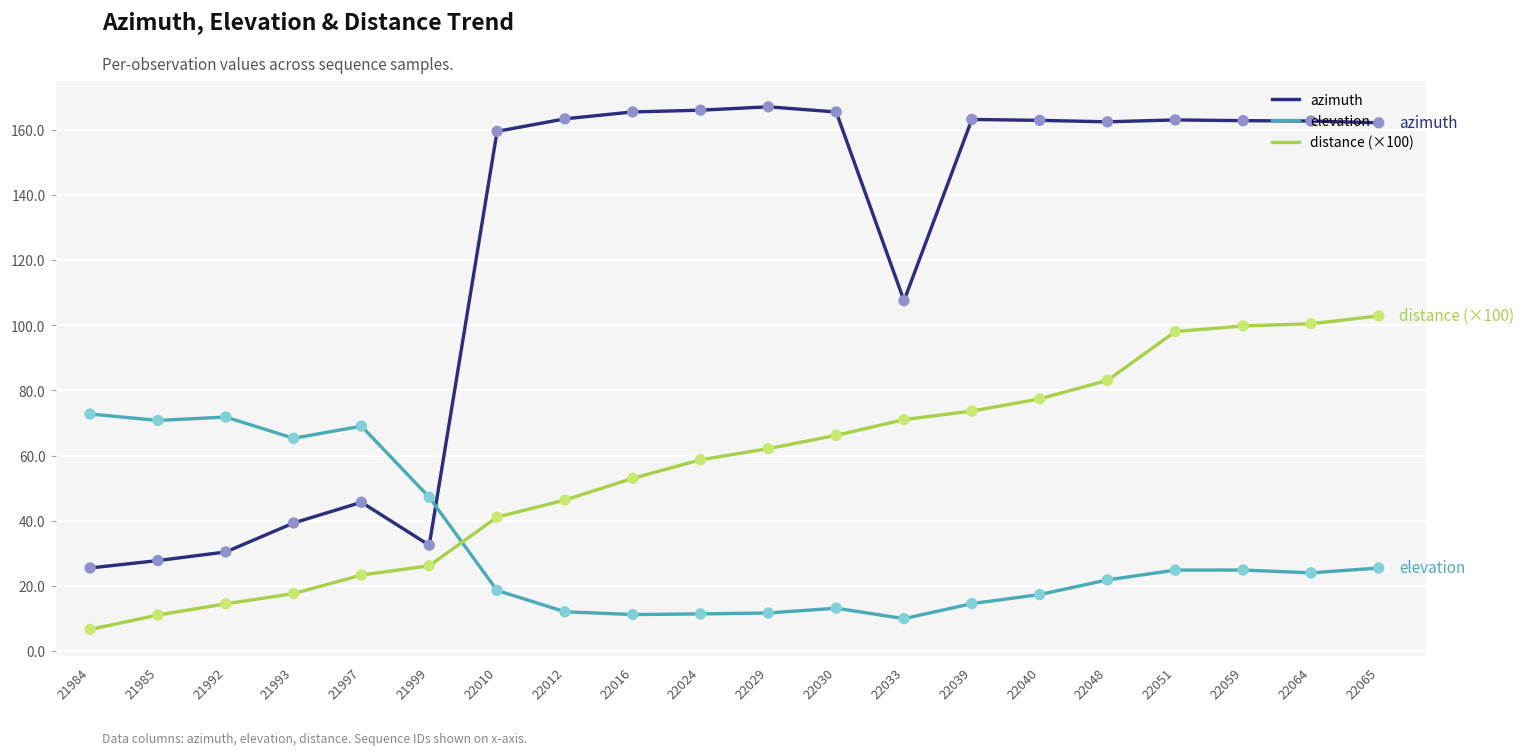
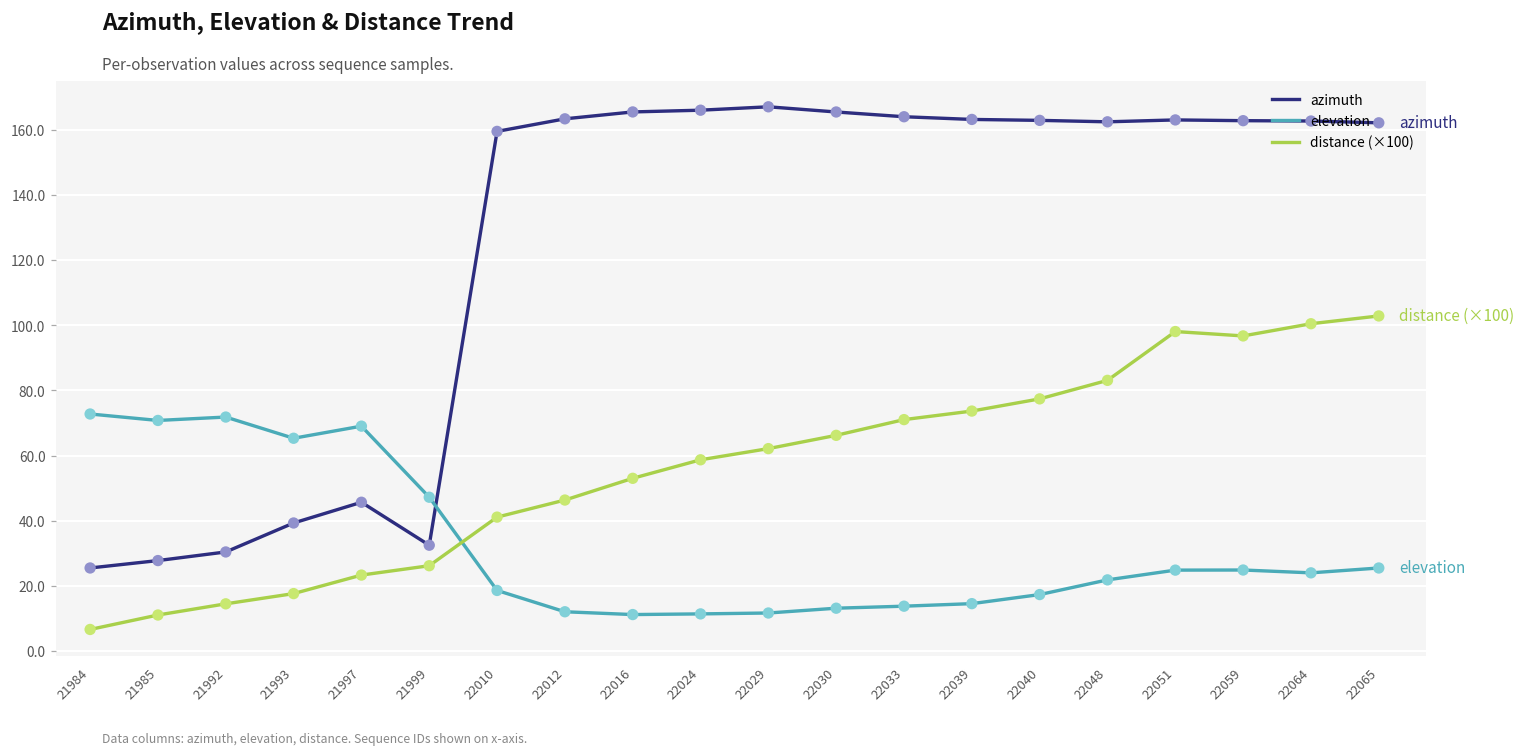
  {
    "azimuth": {
      "21984": 25,
      "21985": 28,
      "21992": 30,
      "21993": 39,
      "21997": 46,
      "21999": 32,
      "22010": 160,
      "22012": 163,
      "22016": 166,
      "22024": 166,
      "22029": 167,
      "22030": 166,
-     "22033": 108,
+     "22033": 164,
      "22039": 163,
      "22040": 163,
      "22048": 162,
      "22051": 163,
      "22059": 163,
      "22064": 163,
      "22065": 162
    },
    "elevation": {
      "21984": 73,
      "21985": 71,
      "21992": 72,
      "21993": 65,
      "21997": 69,
      "21999": 47,
      "22010": 19,
      "22012": 12,
      "22016": 11,
      "22024": 11,
      "22029": 12,
      "22030": 13,
-     "22033": 10,
+     "22033": 14,
      "22039": 15,
      "22040": 17,
      "22048": 22,
      "22051": 25,
      "22059": 25,
      "22064": 24,
      "22065": 25
    },
    "distance (×100)": {
      "21984": 7,
      "21985": 11,
      "21992": 14,
      "21993": 18,
      "21997": 23,
      "21999": 26,
      "22010": 41,
      "22012": 46,
      "22016": 53,
      "22024": 59,
      "22029": 62,
      "22030": 66,
      "22033": 71,
      "22039": 74,
      "22040": 77,
      "22048": 83,
      "22051": 98,
-     "22059": 100,
+     "22059": 97,
      "22064": 100
    }
  }
